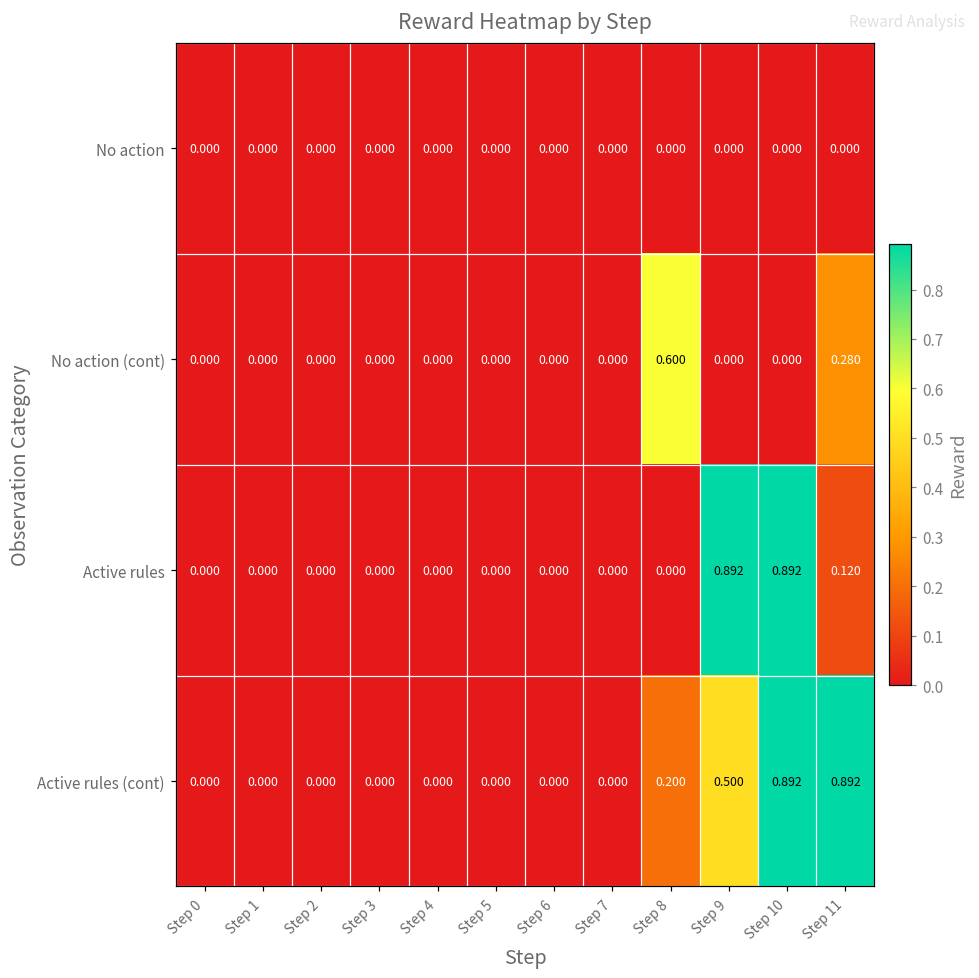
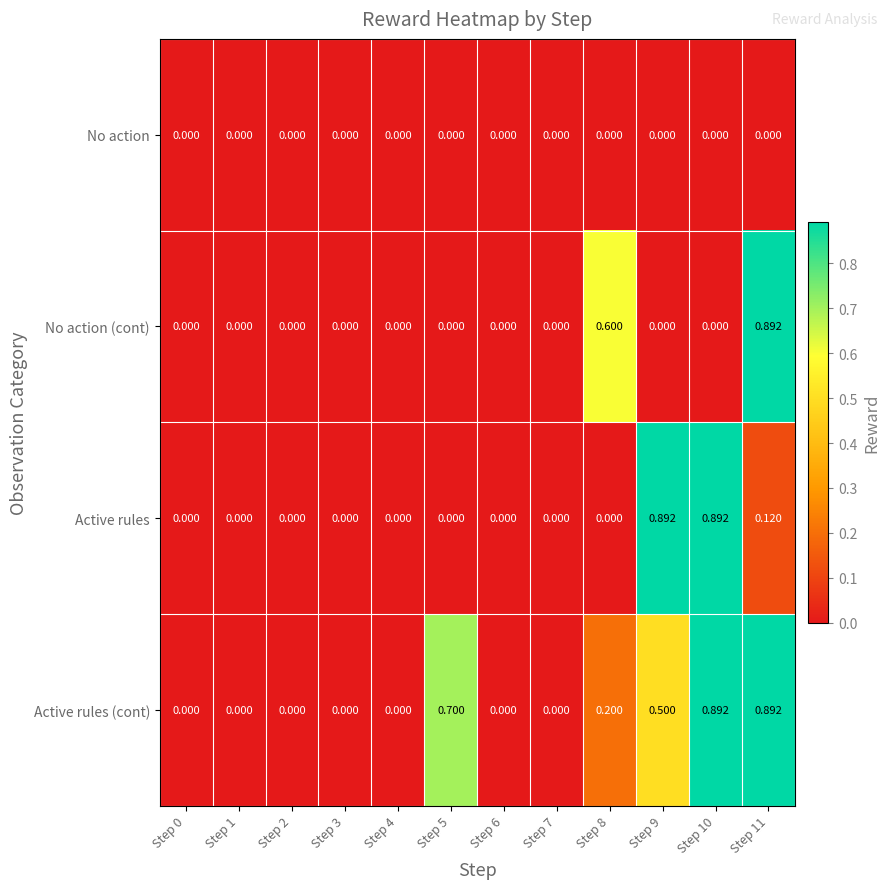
  {
    "No action": {
      "Step 0": 0.000,
      "Step 1": 0.000,
      "Step 2": 0.000,
      "Step 3": 0.000,
      "Step 4": 0.000,
      "Step 5": 0.000,
      "Step 6": 0.000,
      "Step 7": 0.000,
      "Step 8": 0.000,
      "Step 9": 0.000,
      "Step 10": 0.000,
      "Step 11": 0.000
    },
    "No action (cont)": {
      "Step 0": 0.000,
      "Step 1": 0.000,
      "Step 2": 0.000,
      "Step 3": 0.000,
      "Step 4": 0.000,
      "Step 5": 0.000,
      "Step 6": 0.000,
      "Step 7": 0.000,
      "Step 8": 0.600,
      "Step 9": 0.000,
      "Step 10": 0.000,
-     "Step 11": 0.280
+     "Step 11": 0.892
    },
    "Active rules": {
      "Step 0": 0.000,
      "Step 1": 0.000,
      "Step 2": 0.000,
      "Step 3": 0.000,
      "Step 4": 0.000,
      "Step 5": 0.000,
      "Step 6": 0.000,
      "Step 7": 0.000,
      "Step 8": 0.000,
      "Step 9": 0.892,
      "Step 10": 0.892,
      "Step 11": 0.120
    },
    "Active rules (cont)": {
      "Step 0": 0.000,
      "Step 1": 0.000,
      "Step 2": 0.000,
      "Step 3": 0.000,
      "Step 4": 0.000,
-     "Step 5": 0.000,
+     "Step 5": 0.700,
      "Step 6": 0.000,
      "Step 7": 0.000,
      "Step 8": 0.200,
      "Step 9": 0.500,
      "Step 10": 0.892,
      "Step 11": 0.892
    }
  }
